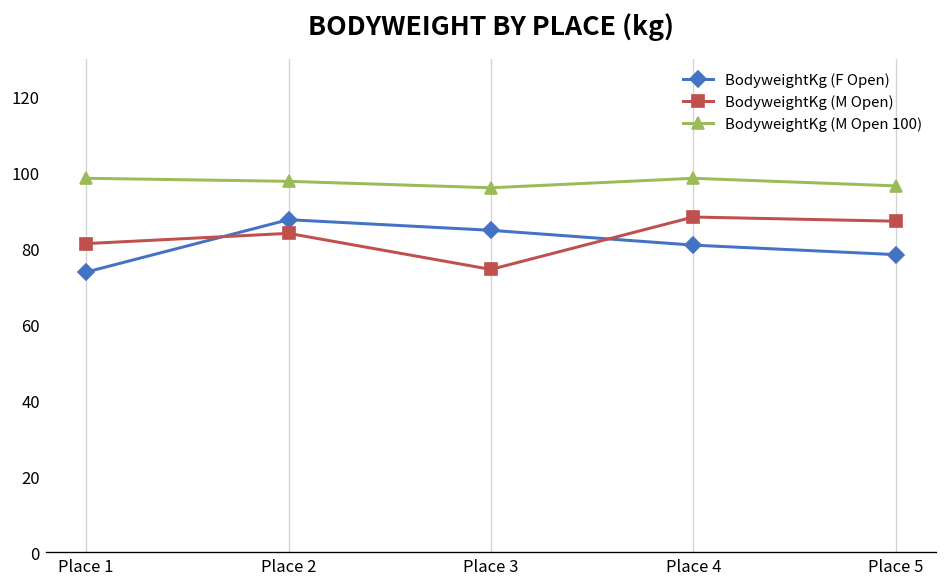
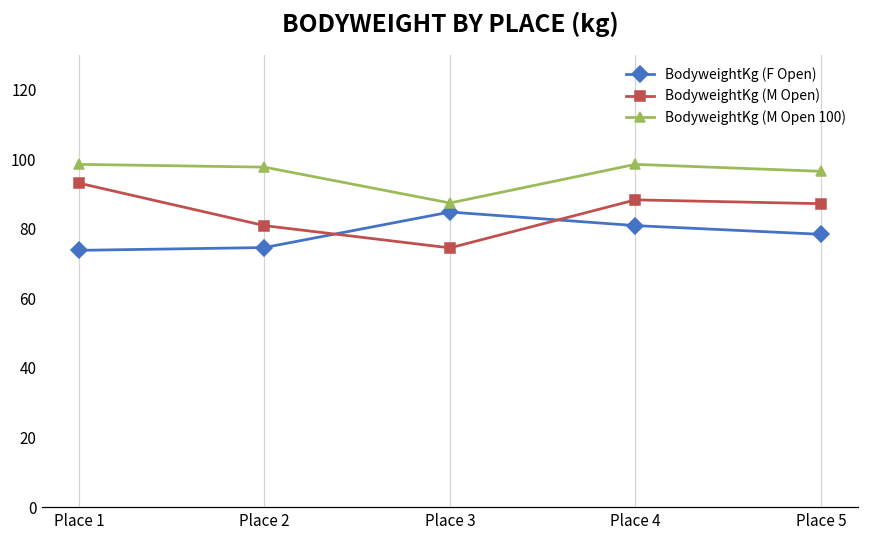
  {
    "BodyweightKg (F Open)": {
      "Place 1": 74,
-     "Place 2": 88,
+     "Place 2": 75,
      "Place 3": 85,
      "Place 4": 81,
      "Place 5": 78
    },
    "BodyweightKg (M Open)": {
-     "Place 1": 81,
-     "Place 2": 84,
+     "Place 1": 93,
+     "Place 2": 81,
      "Place 3": 75,
      "Place 4": 88,
      "Place 5": 87
    },
    "BodyweightKg (M Open 100)": {
      "Place 1": 99,
      "Place 2": 98,
-     "Place 3": 96,
+     "Place 3": 87,
      "Place 4": 99,
      "Place 5": 97
    }
  }
